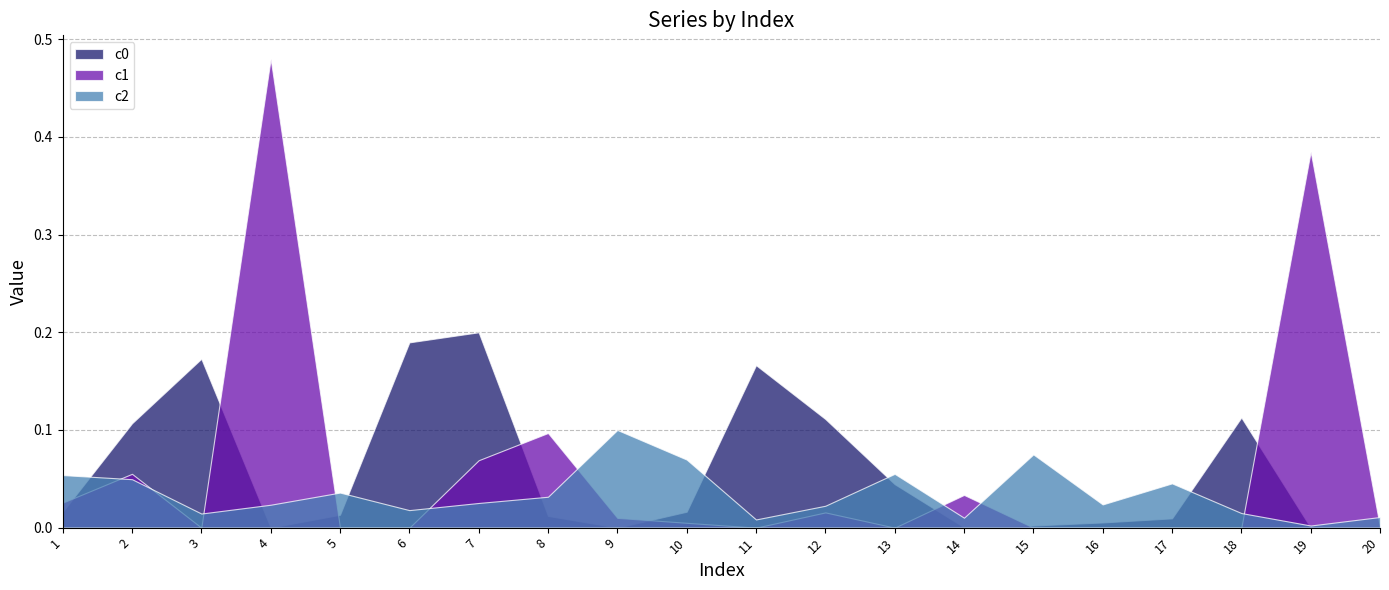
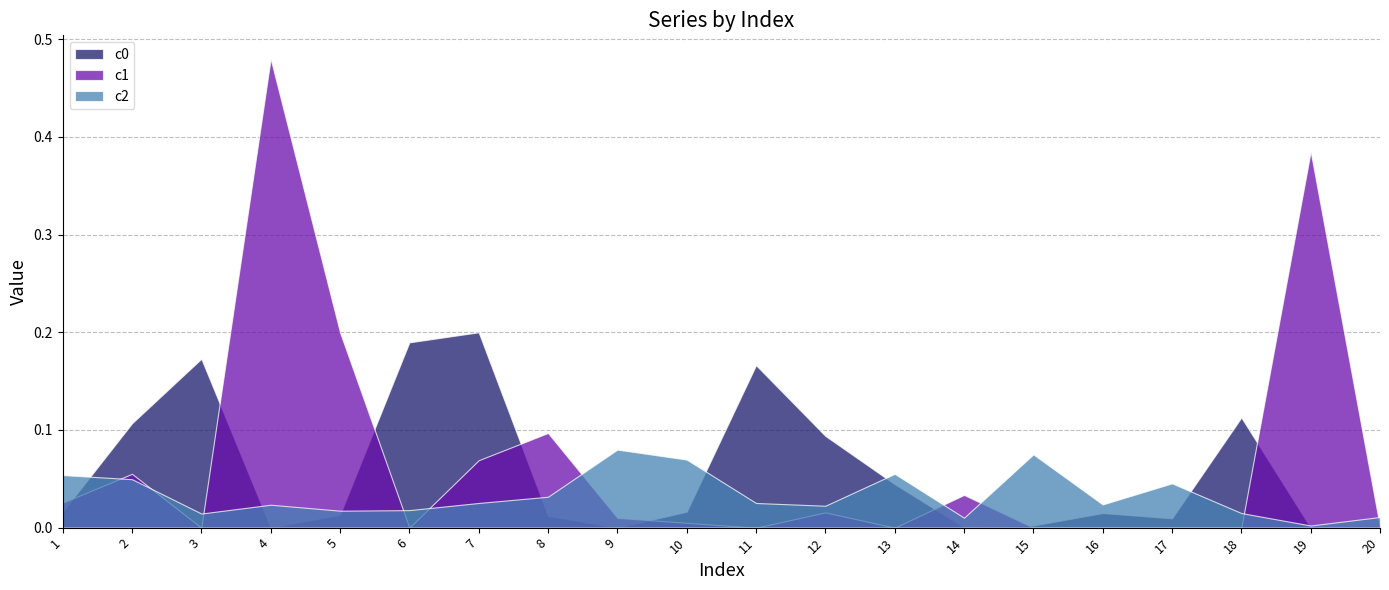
  {
    "c0": {
      "1": 0.02,
      "2": 0.11,
      "3": 0.17,
      "4": 0.00,
      "5": 0.01,
      "6": 0.19,
      "7": 0.20,
      "8": 0.01,
      "9": 0.00,
      "10": 0.02,
      "11": 0.17,
-     "12": 0.11,
+     "12": 0.09,
      "13": 0.04,
-     "16": 0.005,
+     "16": 0.015,
      "17": 0.01,
      "18": 0.11
    },
    "c1": {
      "1": 0.03,
      "2": 0.06,
      "3": 0.0,
      "4": 0.48,
-     "5": 0.0,
+     "5": 0.2,
      "6": 0.0,
      "7": 0.07,
      "8": 0.10,
      "9": 0.01,
      "10": 0.00,
      "11": 0.0,
      "12": 0.02,
      "13": 0.0,
      "14": 0.03,
      "16": 0.0,
      "17": 0.0,
      "18": 0.0,
      "19": 0.39
    },
    "c2": {
      "1": 0.05,
      "2": 0.05,
      "3": 0.01,
      "4": 0.02,
-     "5": 0.04,
+     "5": 0.02,
      "6": 0.02,
      "7": 0.03,
      "8": 0.03,
-     "9": 0.10,
+     "9": 0.08,
      "10": 0.07,
-     "11": 0.01,
+     "11": 0.03,
      "12": 0.02,
      "13": 0.06,
      "14": 0.01,
      "15": 0.07,
      "16": 0.02,
      "17": 0.05,
      "18": 0.01,
      "20": 0.01
    }
  }
